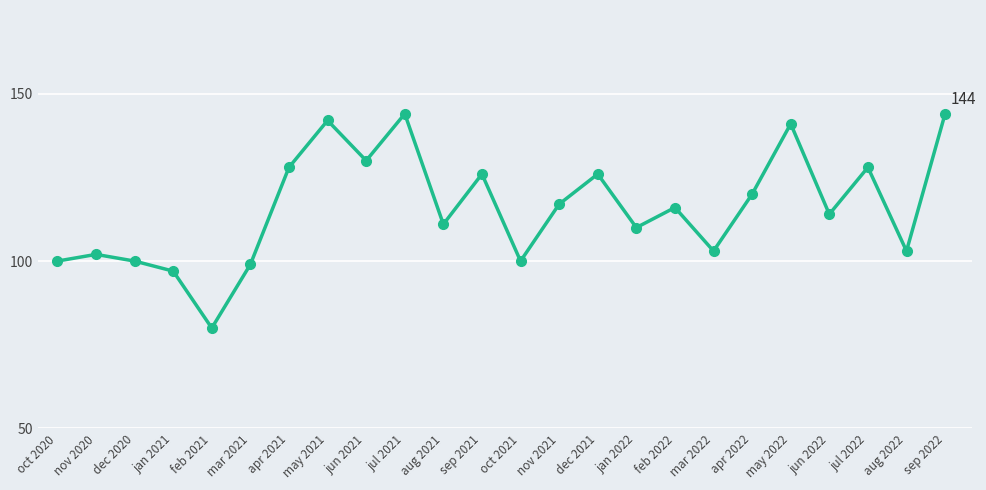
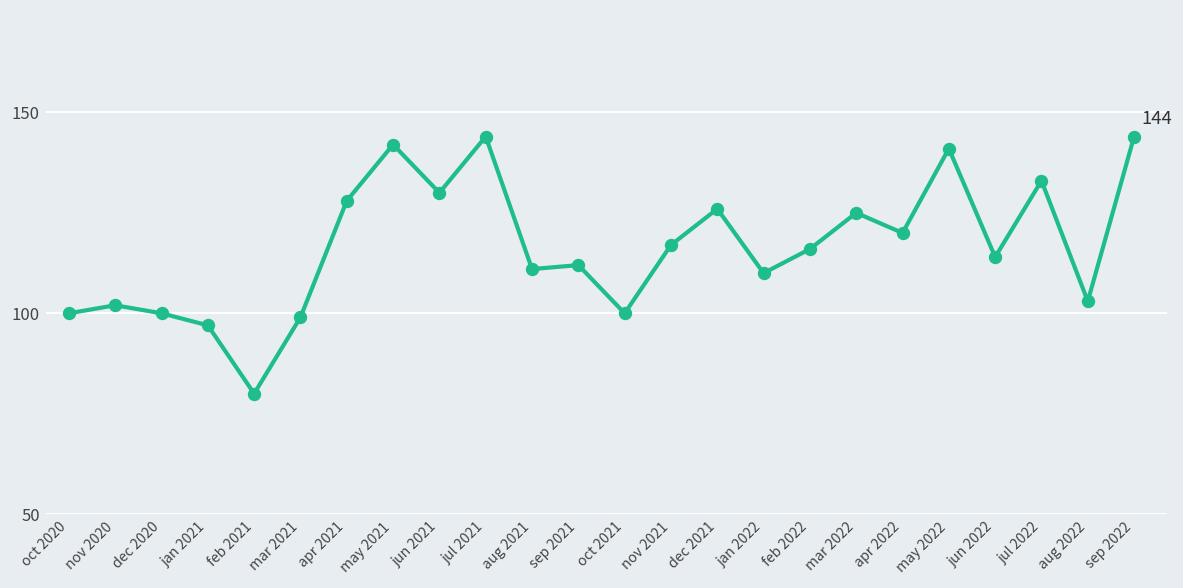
  {
    "oct 2020": 100,
    "nov 2020": 102,
    "dec 2020": 100,
    "jan 2021": 97,
    "feb 2021": 80,
    "mar 2021": 99,
    "apr 2021": 128,
    "may 2021": 142,
    "jun 2021": 130,
    "jul 2021": 144,
    "aug 2021": 111,
-   "sep 2021": 126,
+   "sep 2021": 112,
    "oct 2021": 100,
    "nov 2021": 117,
    "dec 2021": 126,
    "jan 2022": 110,
    "feb 2022": 116,
-   "mar 2022": 103,
+   "mar 2022": 125,
    "apr 2022": 120,
    "may 2022": 141,
    "jun 2022": 114,
-   "jul 2022": 128,
+   "jul 2022": 133,
    "aug 2022": 103
  }
